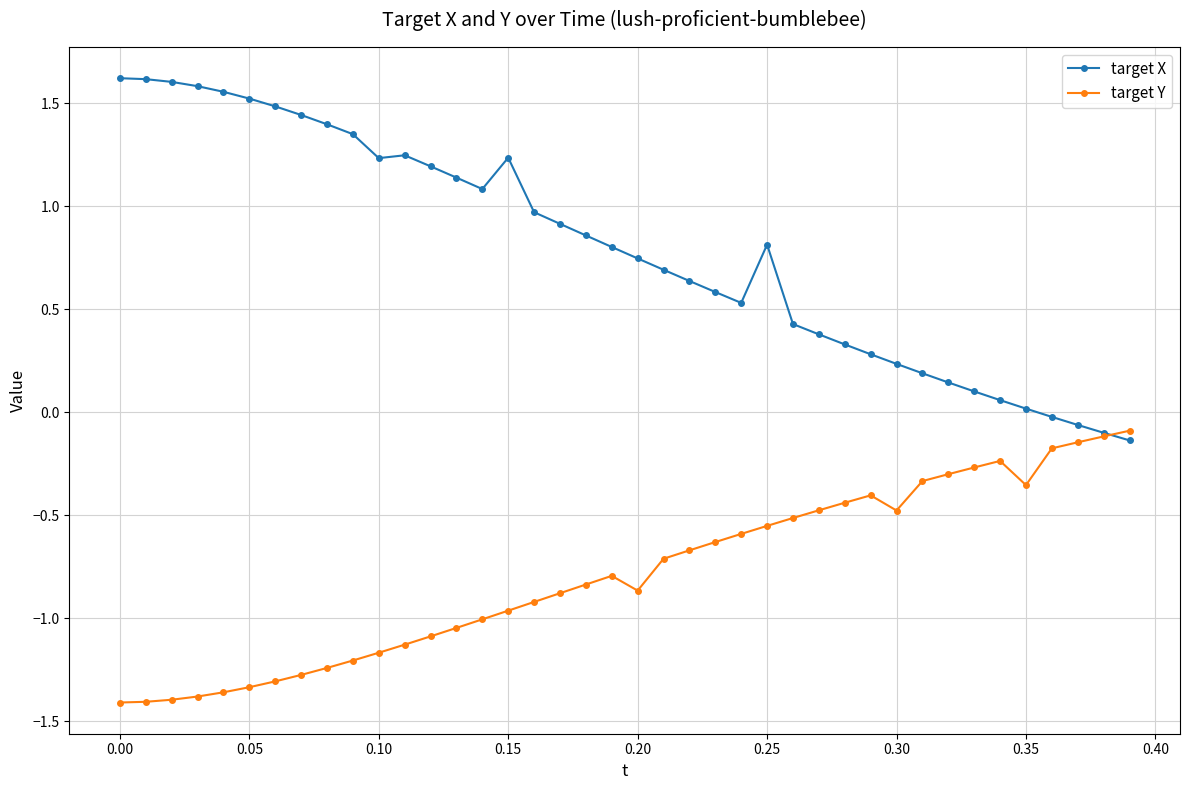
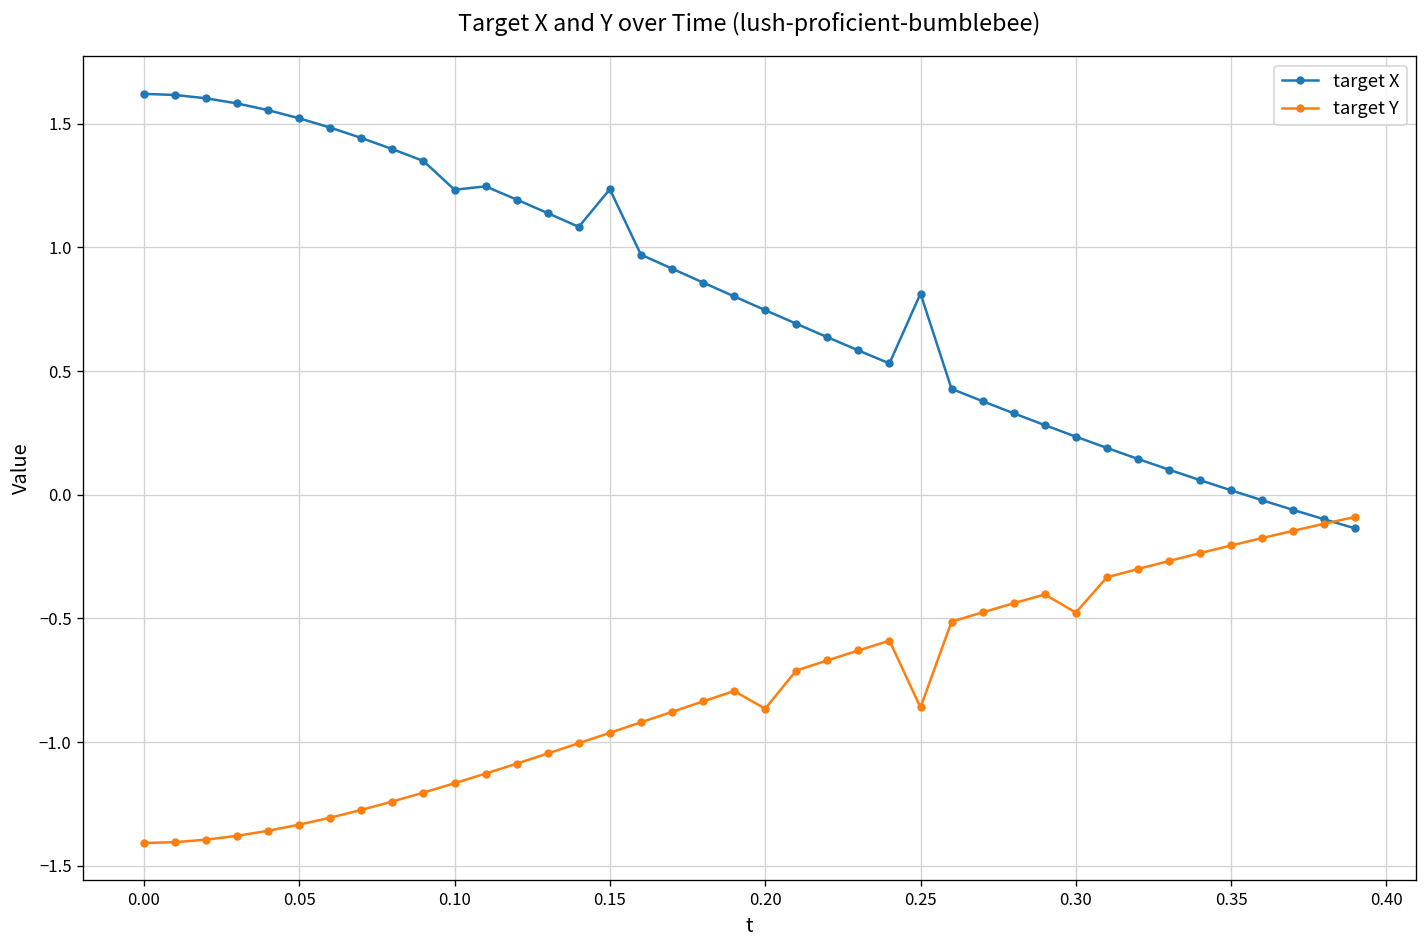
  {
    "target X": {
      "0.00": 1.62,
      "0.05": 1.52,
      "0.10": 1.23,
      "0.15": 1.24,
      "0.20": 0.75,
      "0.25": 0.81,
      "0.30": 0.23,
      "0.35": 0.02
    },
    "target Y": {
      "0.00": -1.41,
      "0.05": -1.33,
      "0.10": -1.17,
      "0.15": -0.96,
      "0.20": -0.87,
-     "0.25": -0.55,
+     "0.25": -0.86,
      "0.30": -0.48,
-     "0.35": -0.35
+     "0.35": -0.21
    }
  }
